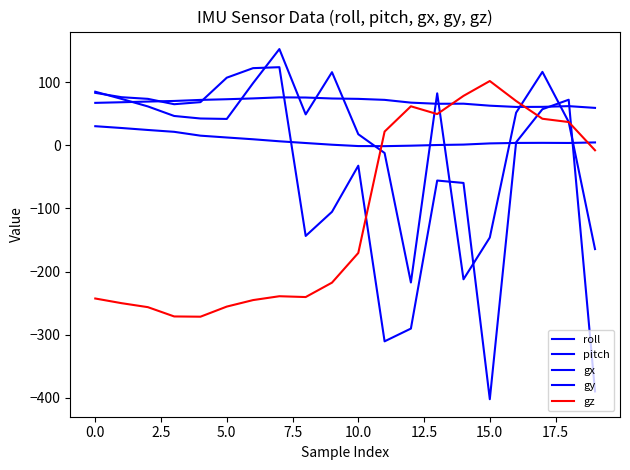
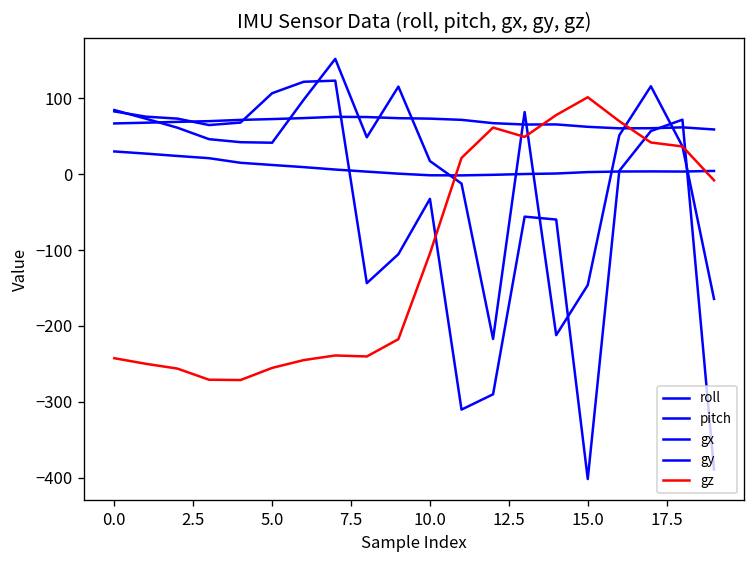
  {
    "gz": {
      "0.0": -240,
      "5.0": -260,
-     "10.0": -170,
+     "10.0": -100,
      "15.0": 100
    }
  }
